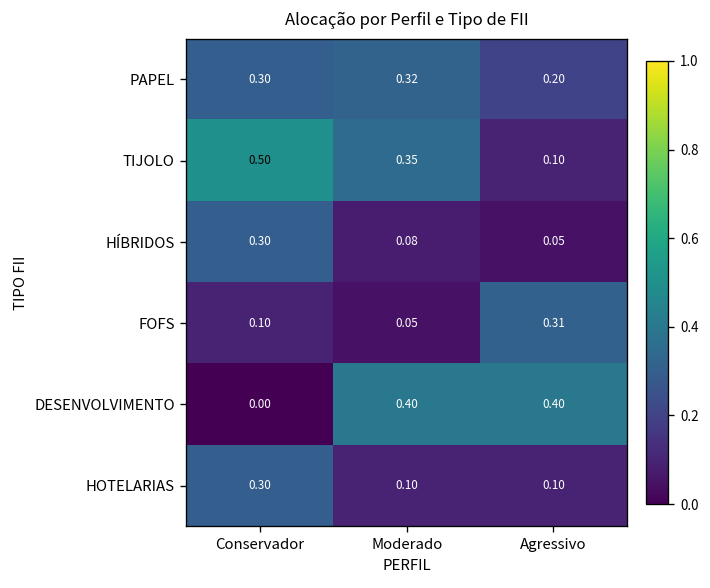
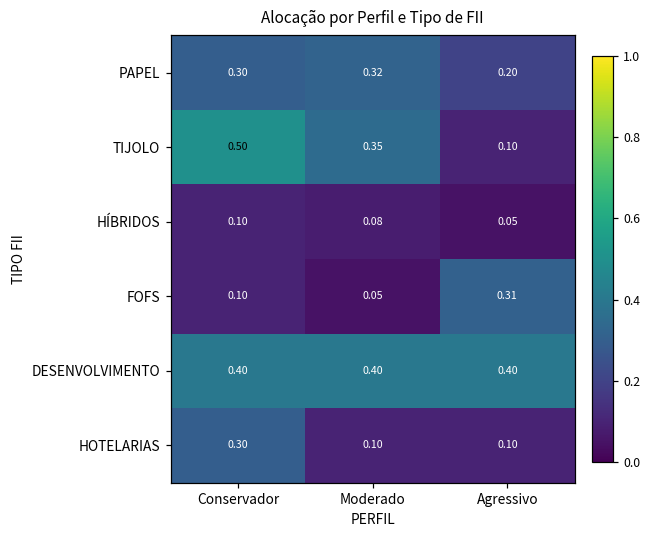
  {
    "PAPEL": {
      "Conservador": 0.30,
      "Moderado": 0.32,
      "Agressivo": 0.20
    },
    "TIJOLO": {
      "Conservador": 0.50,
      "Moderado": 0.35,
      "Agressivo": 0.10
    },
    "HÍBRIDOS": {
-     "Conservador": 0.30,
+     "Conservador": 0.10,
      "Moderado": 0.08,
      "Agressivo": 0.05
    },
    "FOFS": {
      "Conservador": 0.10,
      "Moderado": 0.05,
      "Agressivo": 0.31
    },
    "DESENVOLVIMENTO": {
-     "Conservador": 0.00,
+     "Conservador": 0.40,
      "Moderado": 0.40,
      "Agressivo": 0.40
    },
    "HOTELARIAS": {
      "Conservador": 0.30,
      "Moderado": 0.10,
      "Agressivo": 0.10
    }
  }
